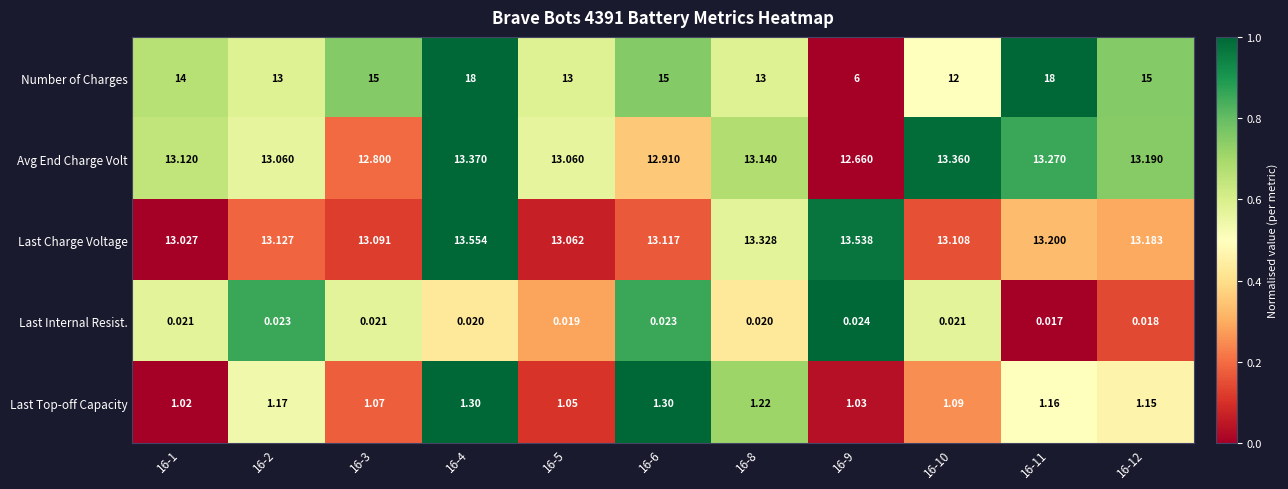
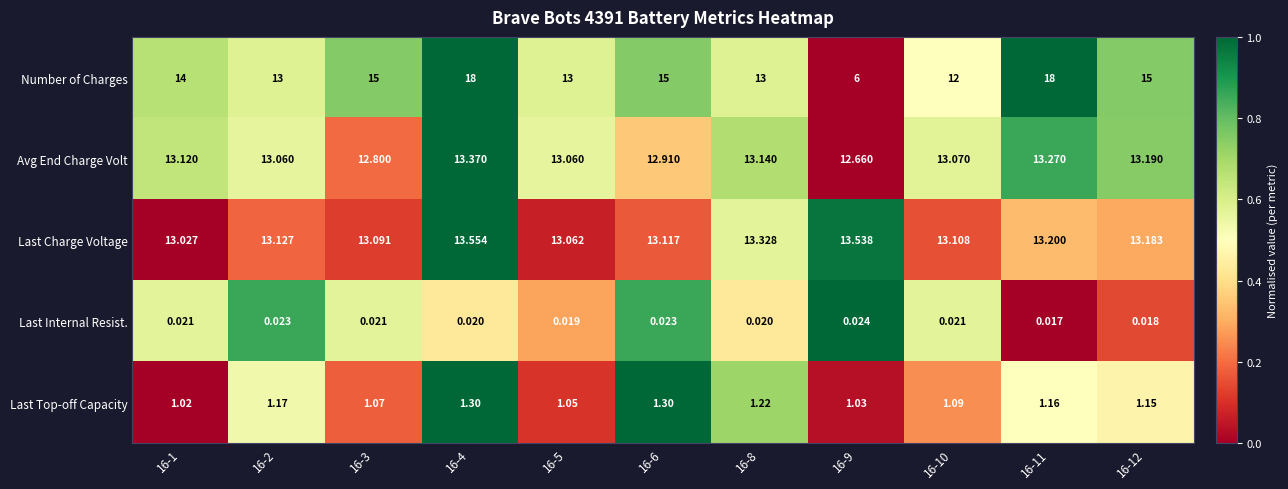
  {
    "Number of Charges": {
      "16-1": 14,
      "16-2": 13,
      "16-3": 15,
      "16-4": 18,
      "16-5": 13,
      "16-6": 15,
      "16-8": 13,
      "16-9": 6,
      "16-10": 12,
      "16-11": 18,
      "16-12": 15
    },
    "Avg End Charge Volt": {
      "16-1": 13.120,
      "16-2": 13.060,
      "16-3": 12.800,
      "16-4": 13.370,
      "16-5": 13.060,
      "16-6": 12.910,
      "16-8": 13.140,
      "16-9": 12.660,
-     "16-10": 13.360,
+     "16-10": 13.070,
      "16-11": 13.270,
      "16-12": 13.190
    },
    "Last Charge Voltage": {
      "16-1": 13.027,
      "16-2": 13.127,
      "16-3": 13.091,
      "16-4": 13.554,
      "16-5": 13.062,
      "16-6": 13.117,
      "16-8": 13.328,
      "16-9": 13.538,
      "16-10": 13.108,
      "16-11": 13.200,
      "16-12": 13.183
    },
    "Last Internal Resist.": {
      "16-1": 0.021,
      "16-2": 0.023,
      "16-3": 0.021,
      "16-4": 0.020,
      "16-5": 0.019,
      "16-6": 0.023,
      "16-8": 0.020,
      "16-9": 0.024,
      "16-10": 0.021,
      "16-11": 0.017,
      "16-12": 0.018
    },
    "Last Top-off Capacity": {
      "16-1": 1.02,
      "16-2": 1.17,
      "16-3": 1.07,
      "16-4": 1.30,
      "16-5": 1.05,
      "16-6": 1.30,
      "16-8": 1.22,
      "16-9": 1.03,
      "16-10": 1.09,
      "16-11": 1.16,
      "16-12": 1.15
    }
  }
